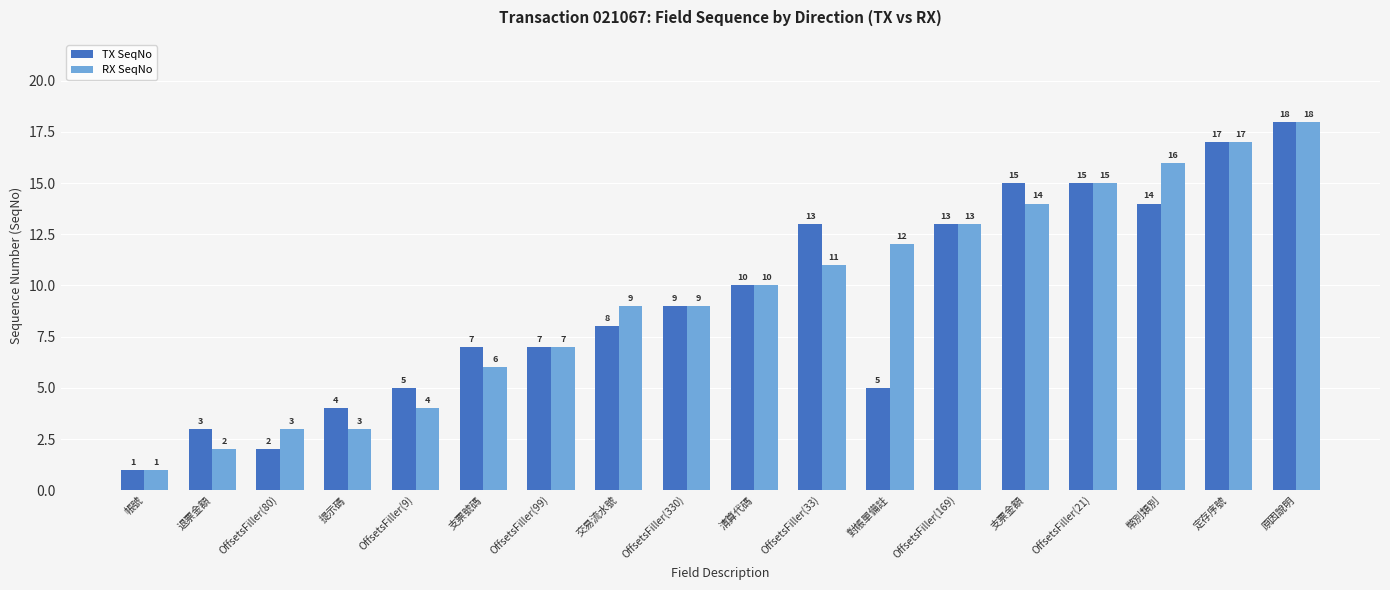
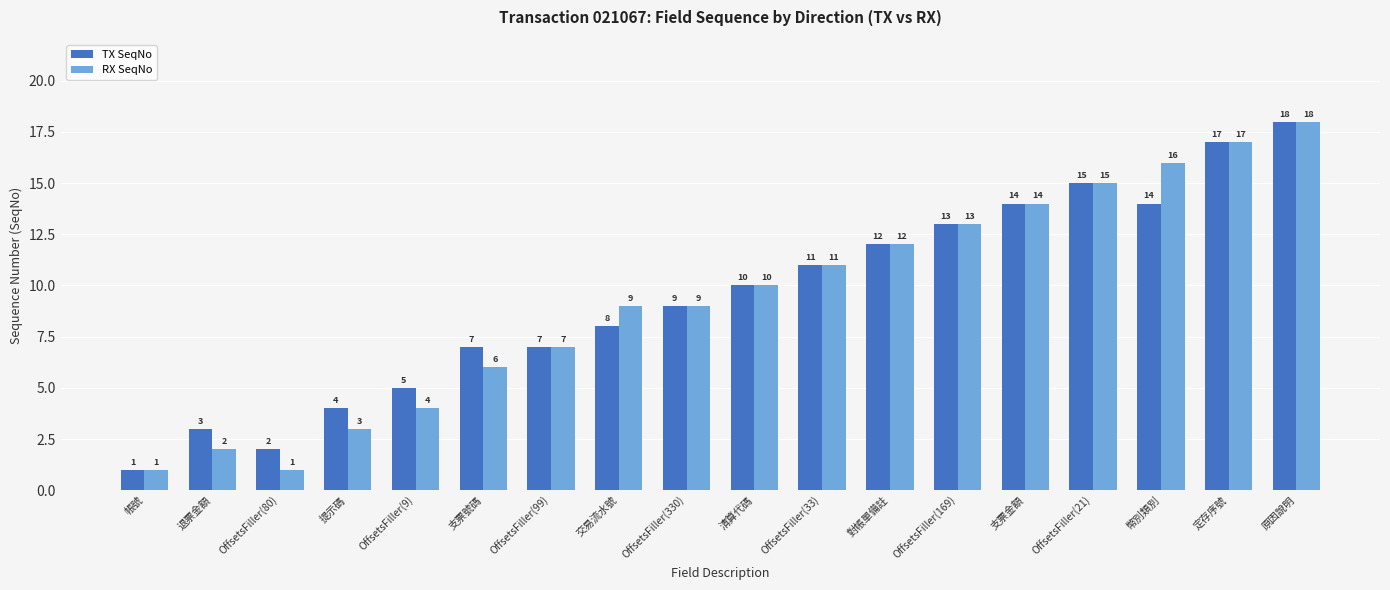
  {
    "TX SeqNo": {
      "帳號": 1,
      "退票金額": 3,
      "OffsetsFiller(80)": 2,
      "提示碼": 4,
      "OffsetsFiller(9)": 5,
      "支票號碼": 7,
      "OffsetsFiller(99)": 7,
      "交易流水號": 8,
      "OffsetsFiller(330)": 9,
      "清算代碼": 10,
-     "OffsetsFiller(33)": 13,
-     "對帳單備註": 5,
+     "OffsetsFiller(33)": 11,
+     "對帳單備註": 12,
      "OffsetsFiller(169)": 13,
-     "支票金額": 15,
+     "支票金額": 14,
      "OffsetsFiller(21)": 15,
      "幣別類別": 14,
      "定存序號": 17,
      "原因說明": 18
    },
    "RX SeqNo": {
      "帳號": 1,
      "退票金額": 2,
-     "OffsetsFiller(80)": 3,
+     "OffsetsFiller(80)": 1,
      "提示碼": 3,
      "OffsetsFiller(9)": 4,
      "支票號碼": 6,
      "OffsetsFiller(99)": 7,
      "交易流水號": 9,
      "OffsetsFiller(330)": 9,
      "清算代碼": 10,
      "OffsetsFiller(33)": 11,
      "對帳單備註": 12,
      "OffsetsFiller(169)": 13,
      "支票金額": 14,
      "OffsetsFiller(21)": 15,
      "幣別類別": 16,
      "定存序號": 17,
      "原因說明": 18
    }
  }
